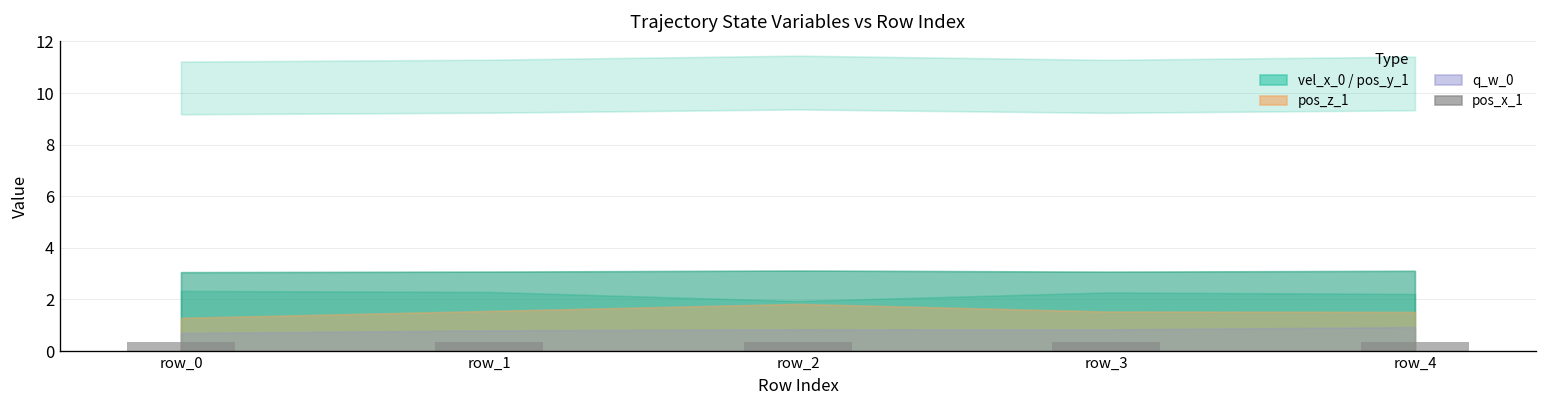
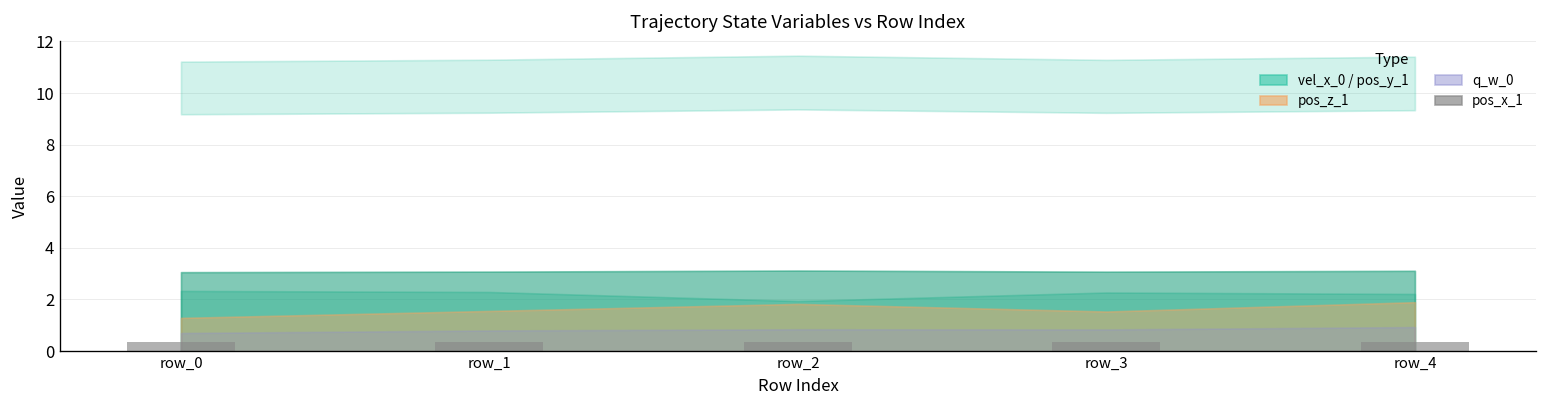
  {
    "pos_x_1": {
      "row_0": 0.3,
      "row_1": 0.3,
      "row_2": 0.4,
      "row_3": 0.3,
      "row_4": 0.3
    },
    "pos_z_1": {
      "row_0": 1.3,
      "row_1": 1.6,
      "row_3": 1.5,
-     "row_4": 1.5
+     "row_4": 1.9
    }
  }
